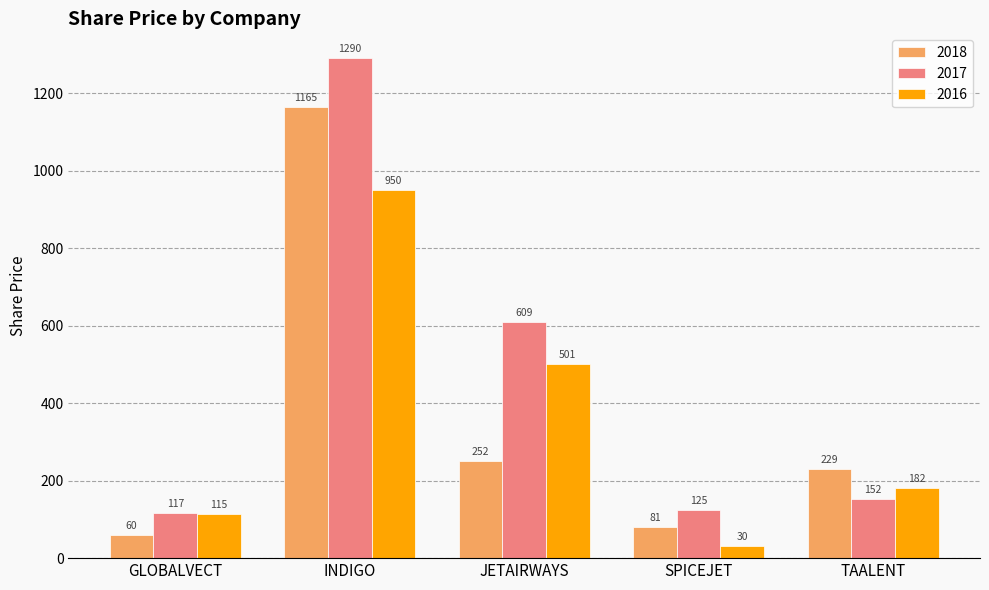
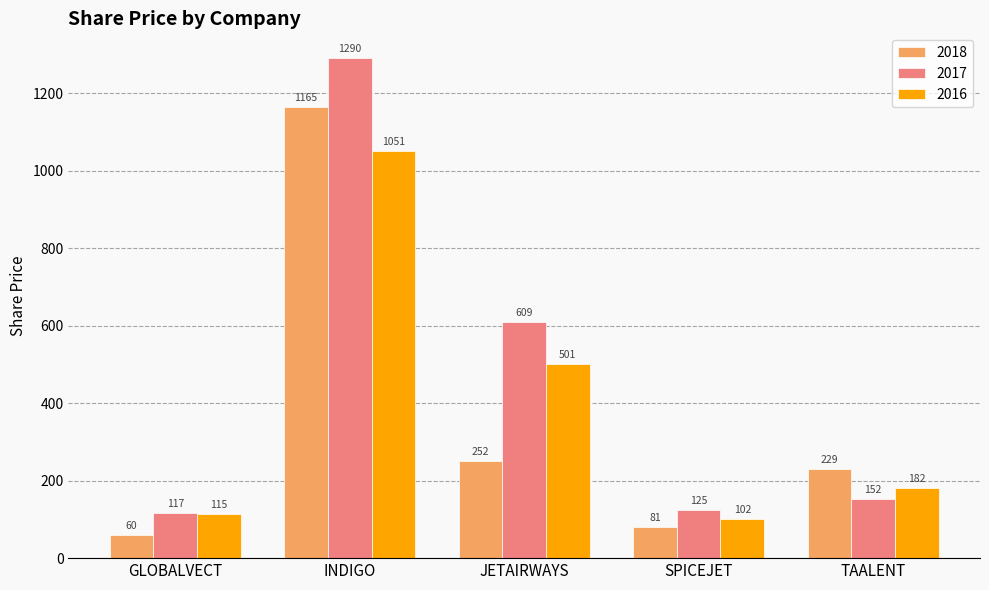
  {
    "2016": {
      "GLOBALVECT": 115,
-     "INDIGO": 950,
+     "INDIGO": 1051,
      "JETAIRWAYS": 501,
-     "SPICEJET": 30,
+     "SPICEJET": 102,
      "TAALENT": 182
    }
  }
